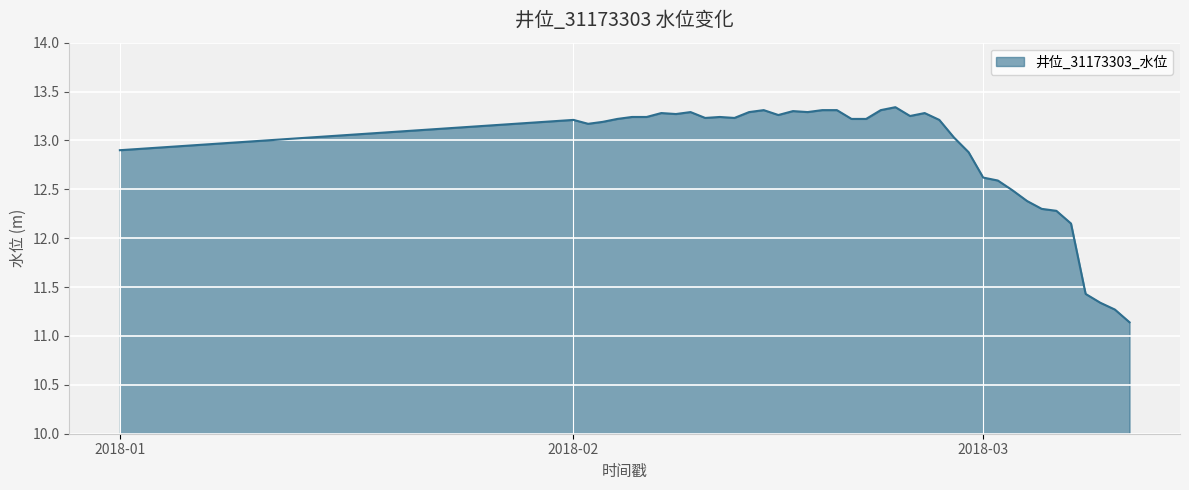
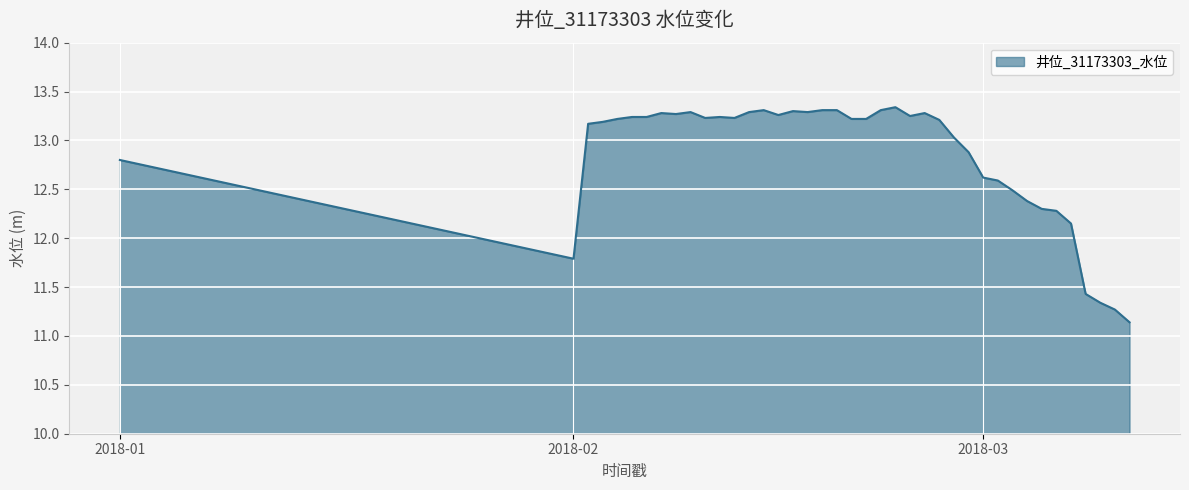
  {
-   "2018-01": 12.9,
-   "2018-02": 13.2,
+   "2018-01": 12.8,
+   "2018-02": 11.8,
    "2018-03": 12.6
  }
